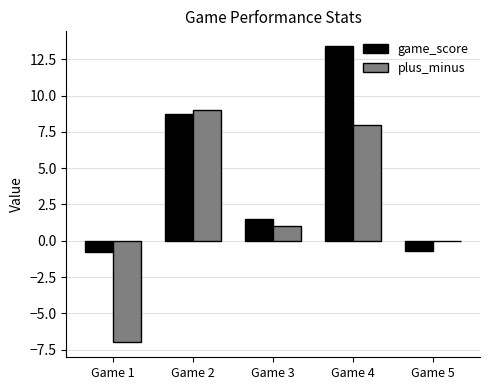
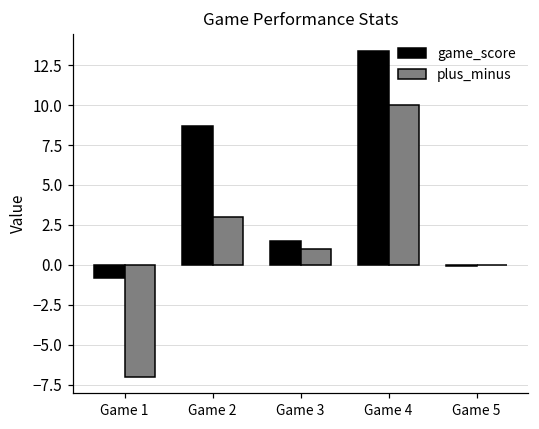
  {
    "game_score": {
      "Game 1": -0.8,
      "Game 2": 8.7,
      "Game 3": 1.5,
      "Game 4": 13.4,
-     "Game 5": -0.7
+     "Game 5": -0.1
    },
    "plus_minus": {
      "Game 1": -7,
-     "Game 2": 9,
+     "Game 2": 3,
      "Game 3": 1,
-     "Game 4": 8,
+     "Game 4": 10,
      "Game 5": 0
    }
  }
